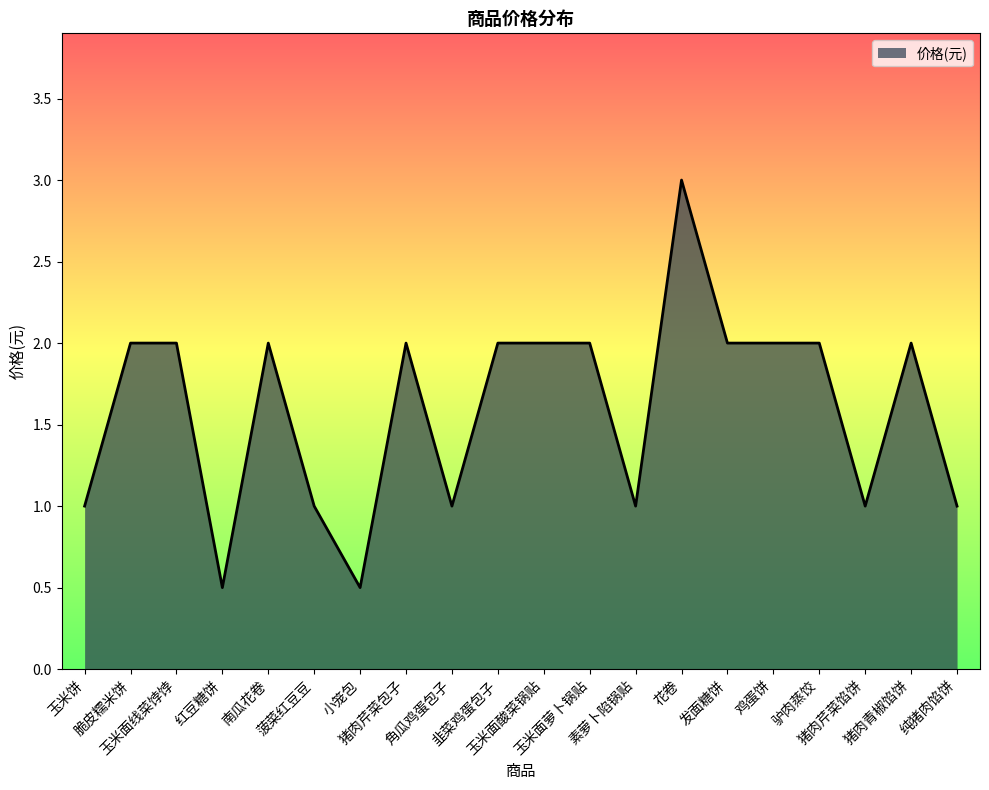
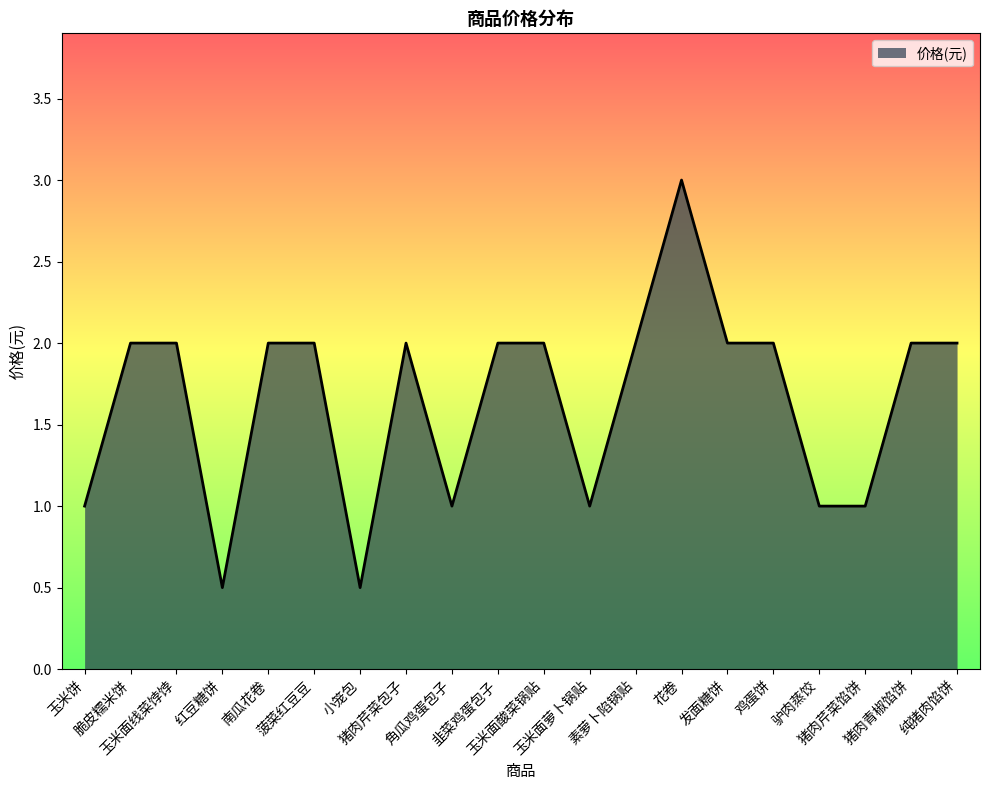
  {
    "玉米饼": 1,
    "脆皮糯米饼": 2,
    "玉米面线菜饽饽": 2,
    "红豆糖饼": 0.50,
    "南瓜花卷": 2,
-   "菠菜红豆豆": 1,
+   "菠菜红豆豆": 2,
    "小笼包": 0.50,
    "猪肉芹菜包子": 2,
    "角瓜鸡蛋包子": 1,
    "韭菜鸡蛋包子": 2,
    "玉米面酸菜锅贴": 2,
-   "玉米面萝卜锅贴": 2,
-   "素萝卜陷锅贴": 1,
+   "玉米面萝卜锅贴": 1,
+   "素萝卜陷锅贴": 2,
    "花卷": 3,
    "发面糖饼": 2,
    "鸡蛋饼": 2,
-   "驴肉蒸饺": 2,
+   "驴肉蒸饺": 1,
    "猪肉芹菜馅饼": 1,
    "猪肉青椒馅饼": 2,
-   "纯猪肉馅饼": 1
+   "纯猪肉馅饼": 2
  }
